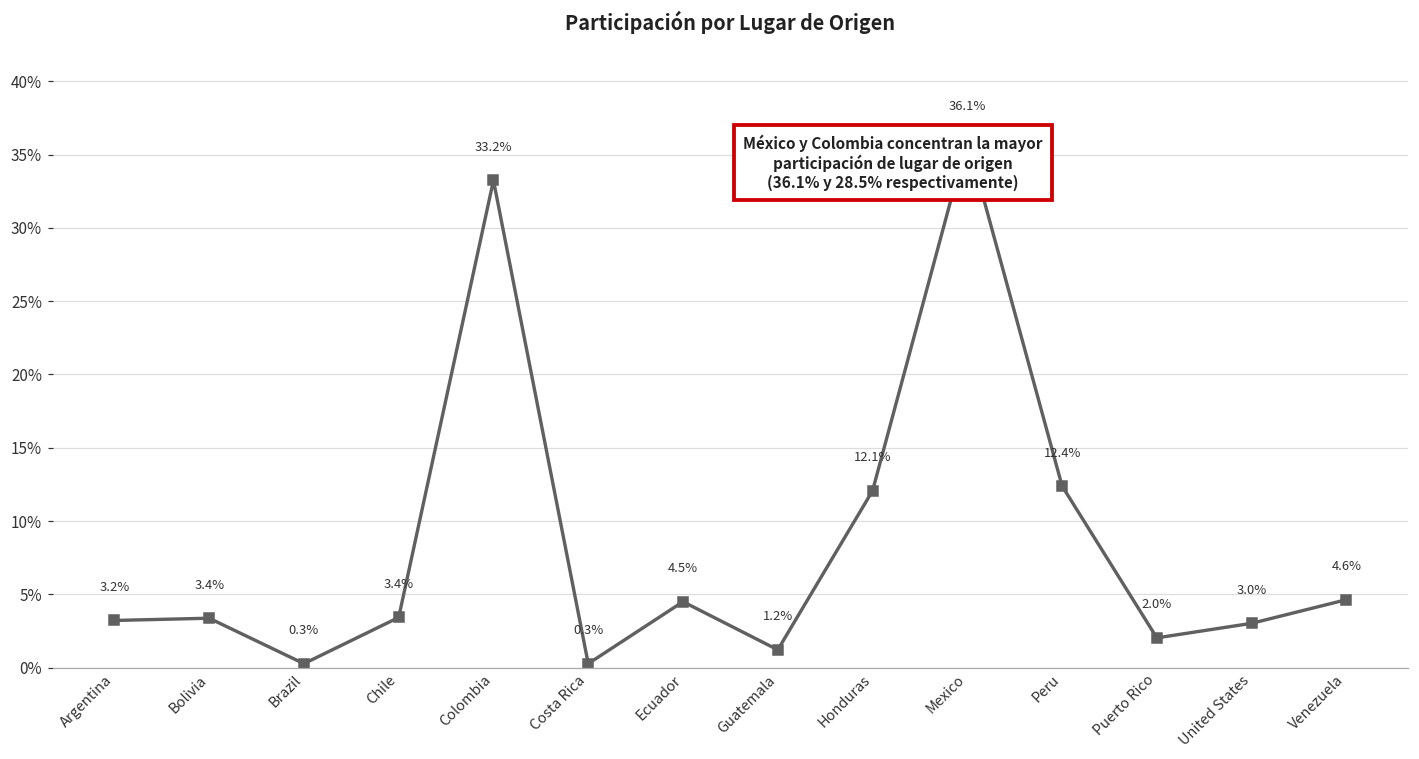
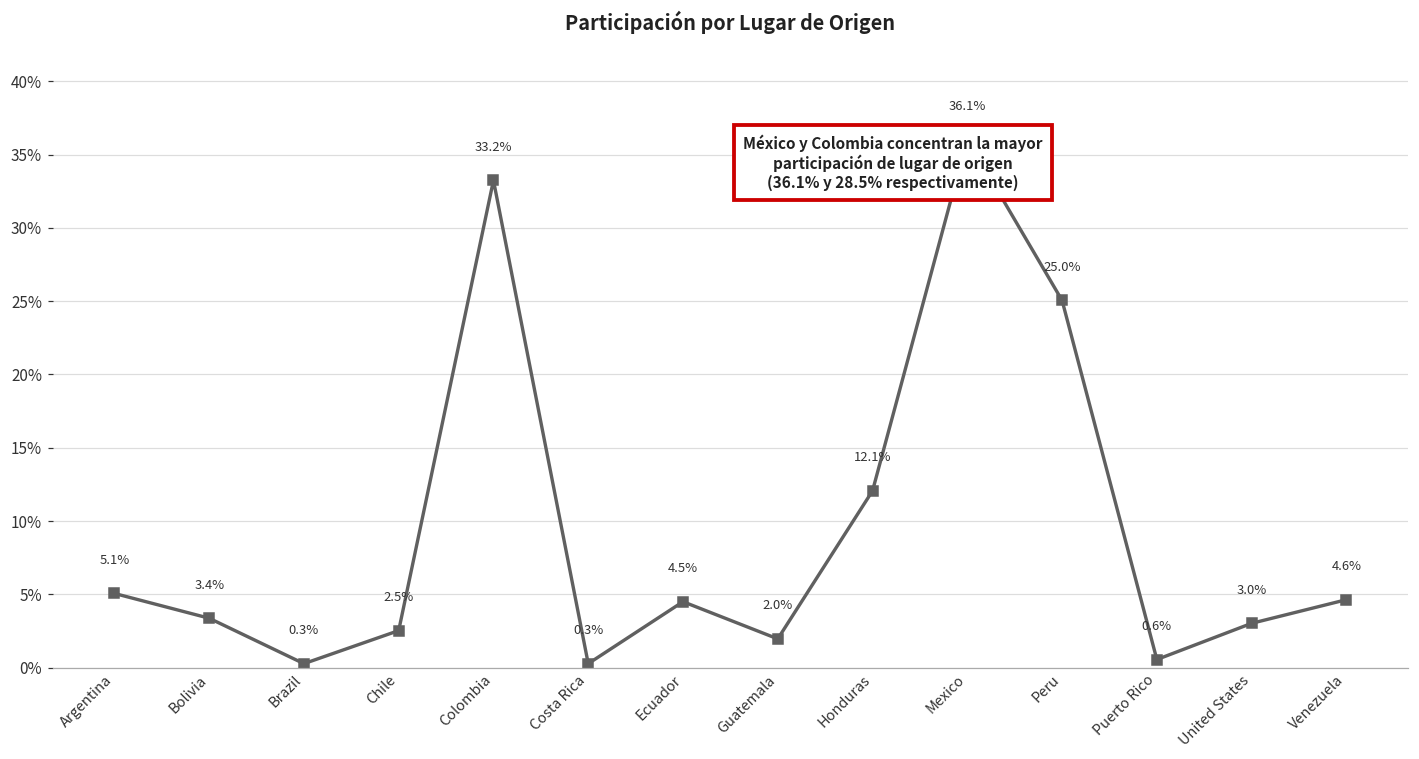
  {
-   "Argentina": "3.2%",
+   "Argentina": "5.1%",
    "Bolivia": "3.4%",
    "Brazil": "0.3%",
-   "Chile": "3.4%",
+   "Chile": "2.5%",
    "Colombia": "33.2%",
    "Costa Rica": "0.3%",
    "Ecuador": "4.5%",
-   "Guatemala": "1.2%",
+   "Guatemala": "2.0%",
    "Honduras": "12.1%",
-   "Peru": "12.4%",
-   "Puerto Rico": "2.0%",
+   "Peru": "25.0%",
+   "Puerto Rico": "0.6%",
    "United States": "3.0%",
    "Venezuela": "4.6%"
  }
